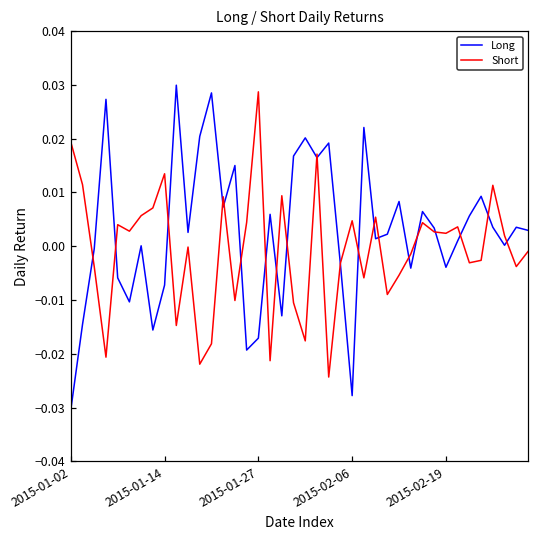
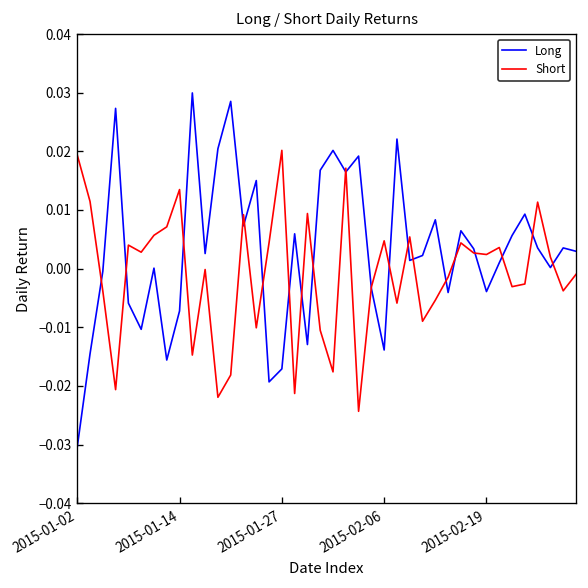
  {
    "Long": {
      "2015-01-02": -0.030,
      "2015-01-14": -0.007,
      "2015-01-27": -0.017,
-     "2015-02-06": -0.028,
+     "2015-02-06": -0.014,
      "2015-02-19": -0.004
    },
    "Short": {
      "2015-01-02": 0.019,
      "2015-01-14": 0.013,
-     "2015-01-27": 0.029,
+     "2015-01-27": 0.020,
      "2015-02-06": 0.005,
      "2015-02-19": 0.002
    }
  }
